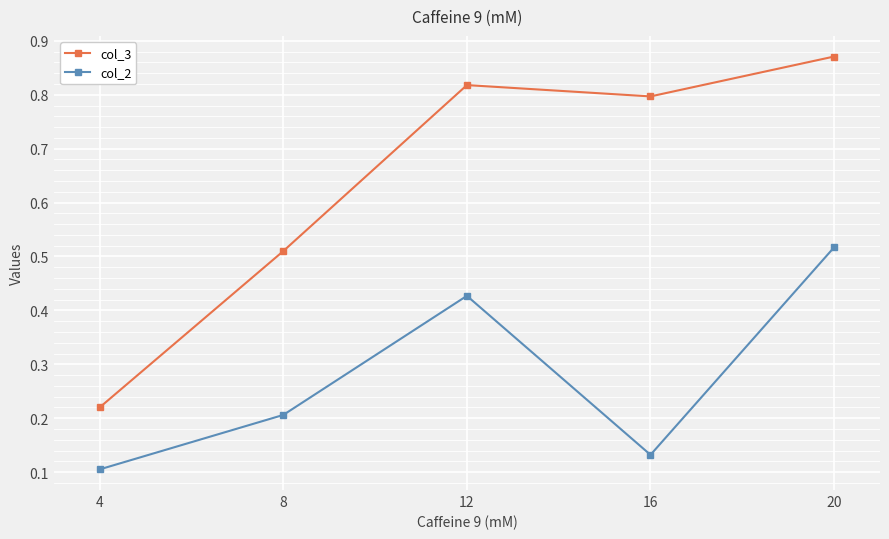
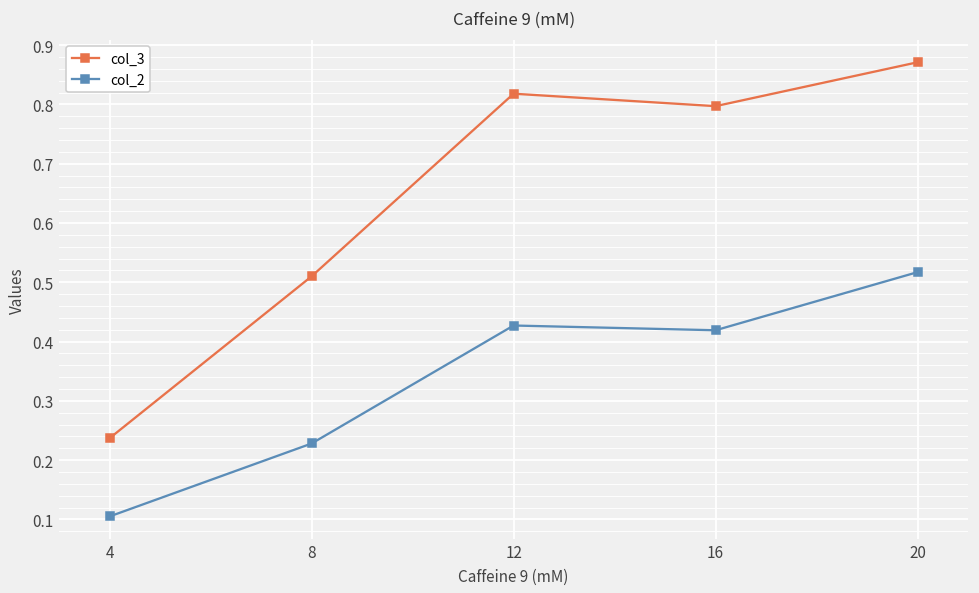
  {
    "col_3": {
-     "4": 0.22,
+     "4": 0.24,
      "8": 0.51,
      "12": 0.82,
      "16": 0.80,
      "20": 0.87
    },
    "col_2": {
      "4": 0.11,
-     "8": 0.21,
+     "8": 0.23,
      "12": 0.43,
-     "16": 0.13,
+     "16": 0.42,
      "20": 0.52
    }
  }
